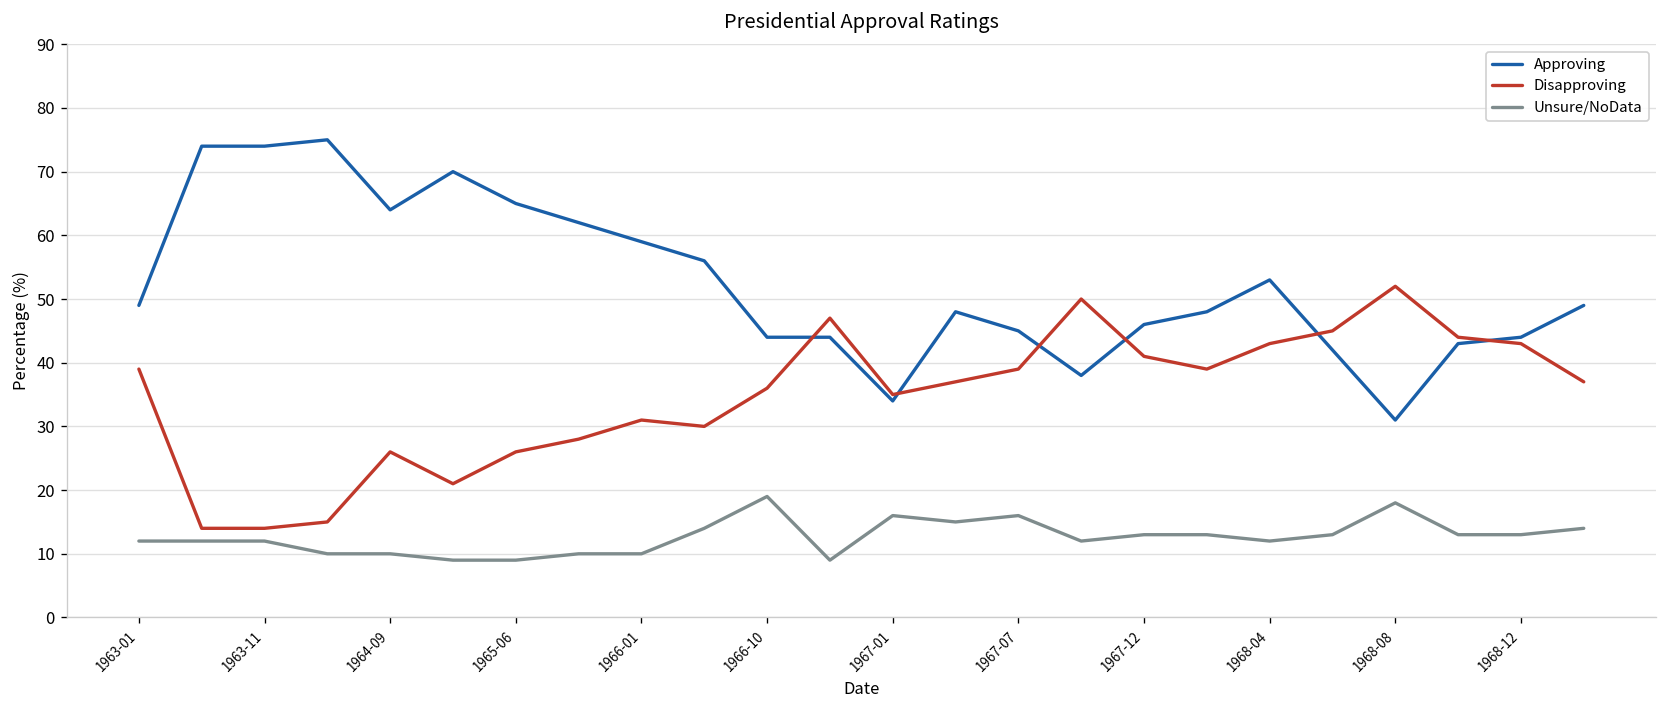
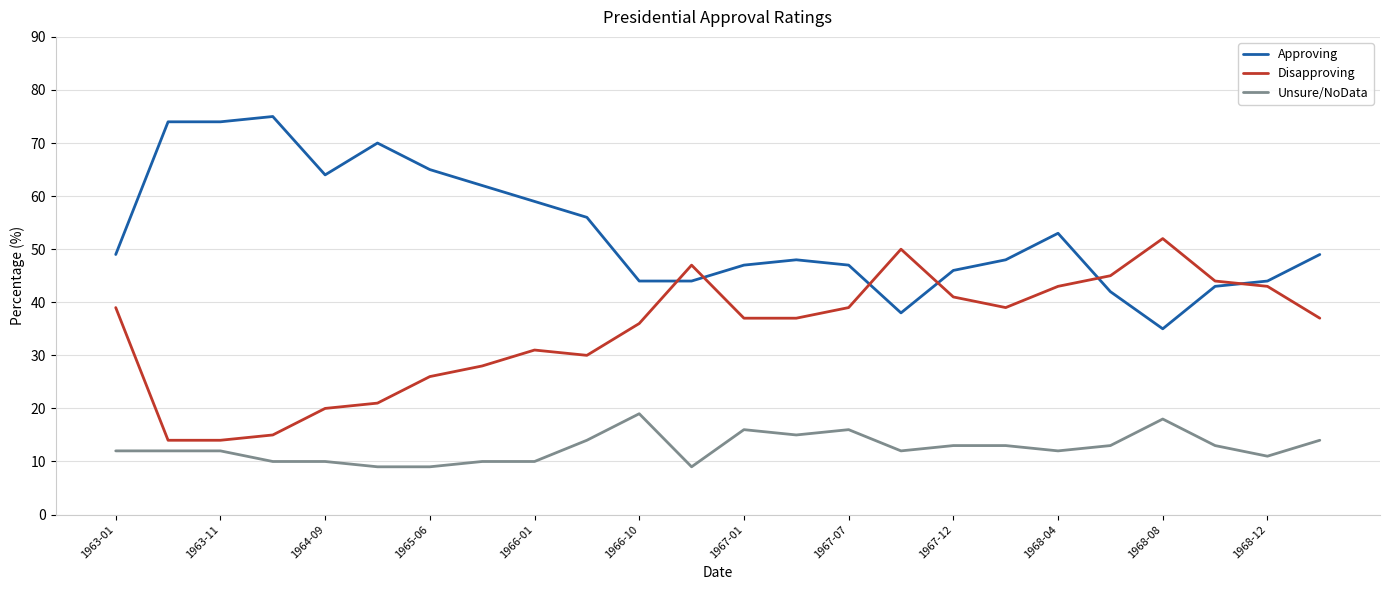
  {
    "Approving": {
      "1963-01": 49,
      "1963-11": 74,
      "1964-09": 64,
      "1965-06": 65,
      "1966-01": 59,
      "1966-10": 44,
-     "1967-01": 34,
-     "1967-07": 45,
+     "1967-01": 47,
+     "1967-07": 47,
      "1967-12": 46,
      "1968-04": 53,
-     "1968-08": 31,
+     "1968-08": 35,
      "1968-12": 44
    },
    "Disapproving": {
      "1963-01": 39,
      "1963-11": 14,
-     "1964-09": 26,
+     "1964-09": 20,
      "1965-06": 26,
      "1966-01": 31,
      "1966-10": 36,
-     "1967-01": 35,
+     "1967-01": 37,
      "1967-07": 39,
      "1967-12": 41,
      "1968-04": 43,
      "1968-08": 52,
      "1968-12": 43
    },
    "Unsure/NoData": {
      "1963-01": 12,
      "1963-11": 12,
      "1964-09": 10,
      "1965-06": 9,
      "1966-01": 10,
      "1966-10": 19,
      "1967-01": 16,
      "1967-07": 16,
      "1967-12": 13,
      "1968-04": 12,
      "1968-08": 18,
-     "1968-12": 13
+     "1968-12": 11
    }
  }
